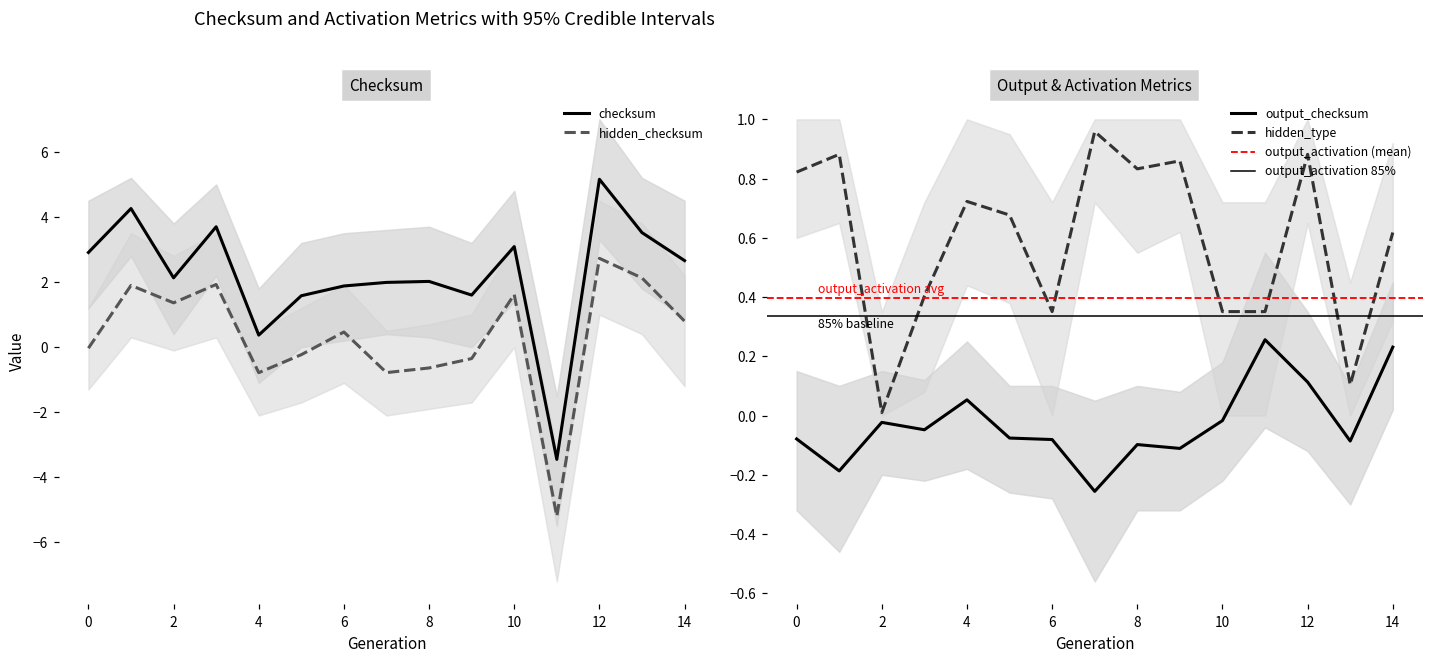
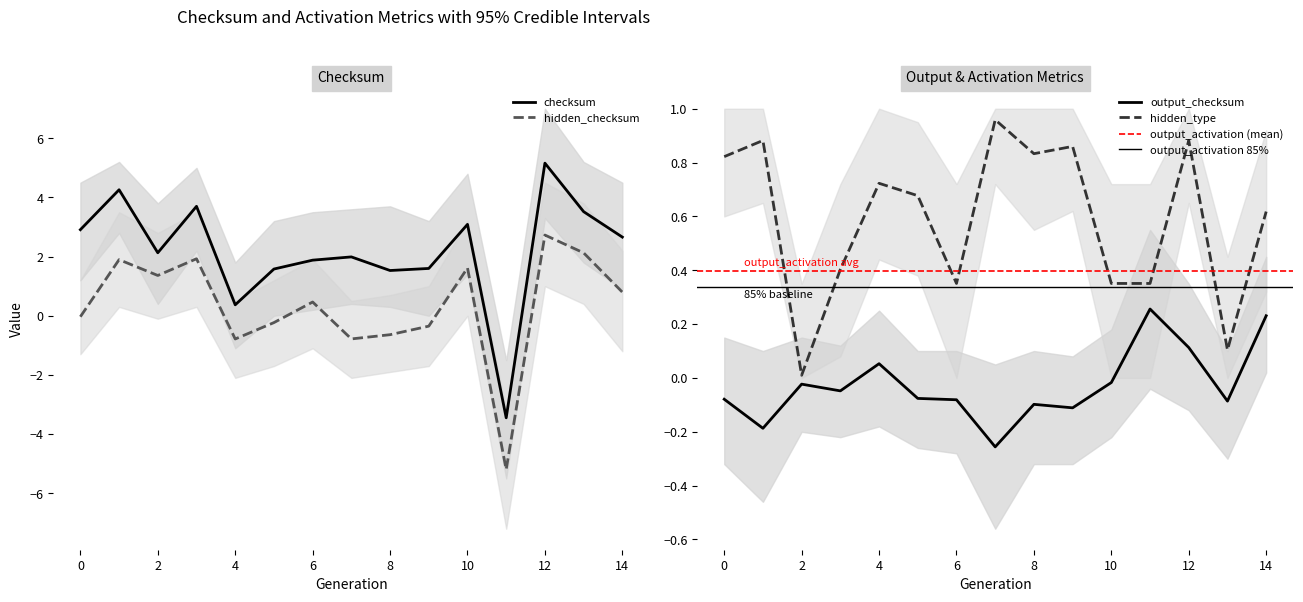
  {
    "Checksum": {
      "checksum": {
        "0": 2.9,
        "2": 2.1,
        "4": 0.4,
-       "8": 2.0,
+       "8": 1.5,
        "10": 3.1,
        "12": 5.2,
        "14": 2.7
      },
      "hidden_checksum": {
        "0": 0.0,
        "2": 1.4,
        "4": -0.8,
        "6": 0.5,
        "8": -0.6,
        "10": 1.6,
        "12": 2.7,
        "14": 0.8
      }
    },
    "Output & Activation Metrics": {
      "output_checksum": {
        "0": -0.08,
        "2": -0.02,
        "4": 0.05,
        "6": -0.08,
        "8": -0.10,
        "10": -0.02,
        "12": 0.11,
        "14": 0.23
      },
      "hidden_type": {
        "0": 0.82,
        "2": 0.01,
        "4": 0.72,
        "6": 0.35,
        "8": 0.83,
        "10": 0.35,
        "12": 0.88,
        "14": 0.62
      }
    }
  }
